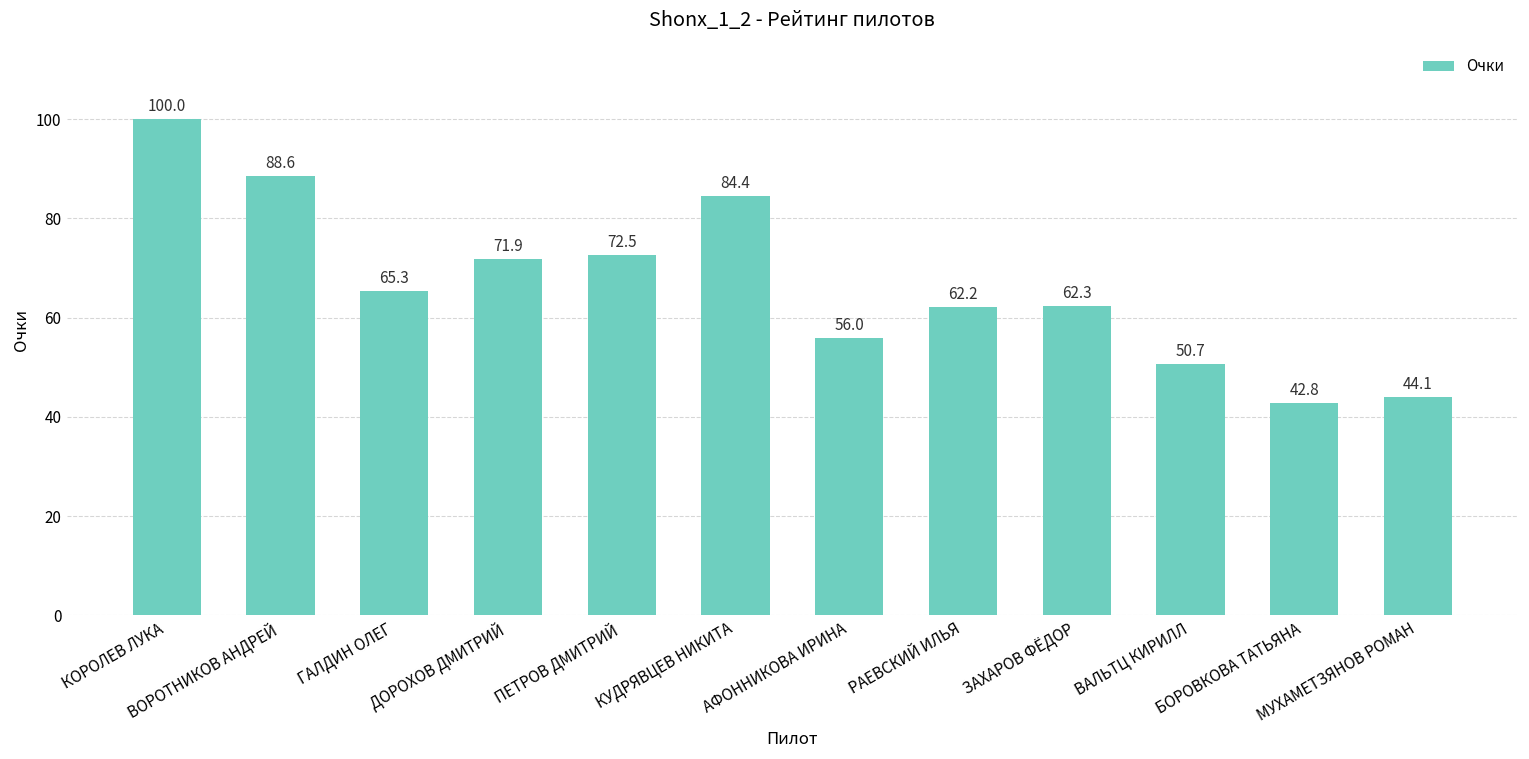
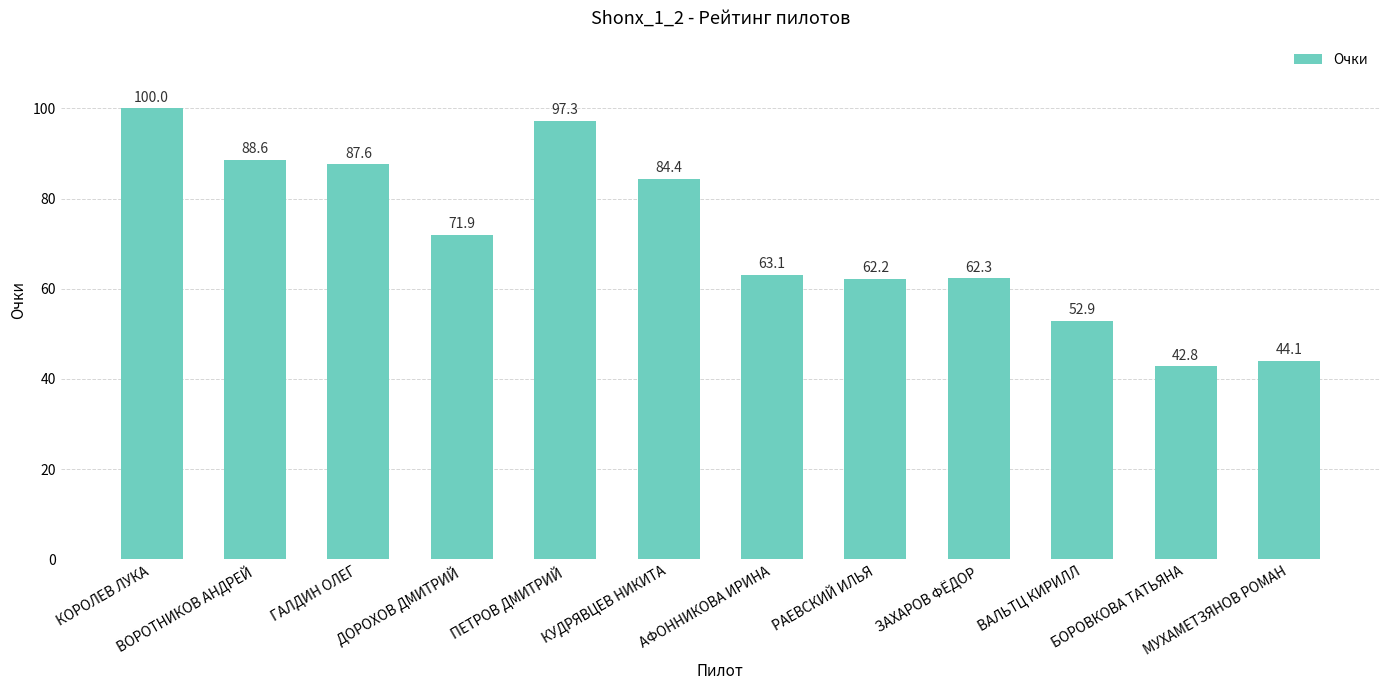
  {
    "КОРОЛЕВ ЛУКА": 100.0,
    "ВОРОТНИКОВ АНДРЕЙ": 88.6,
-   "ГАЛДИН ОЛЕГ": 65.3,
+   "ГАЛДИН ОЛЕГ": 87.6,
    "ДОРОХОВ ДМИТРИЙ": 71.9,
-   "ПЕТРОВ ДМИТРИЙ": 72.5,
+   "ПЕТРОВ ДМИТРИЙ": 97.3,
    "КУДРЯВЦЕВ НИКИТА": 84.4,
-   "АФОННИКОВА ИРИНА": 56.0,
+   "АФОННИКОВА ИРИНА": 63.1,
    "РАЕВСКИЙ ИЛЬЯ": 62.2,
    "ЗАХАРОВ ФЁДОР": 62.3,
-   "ВАЛЬТЦ КИРИЛЛ": 50.7,
+   "ВАЛЬТЦ КИРИЛЛ": 52.9,
    "БОРОВКОВА ТАТЬЯНА": 42.8,
    "МУХАМЕТЗЯНОВ РОМАН": 44.1
  }
